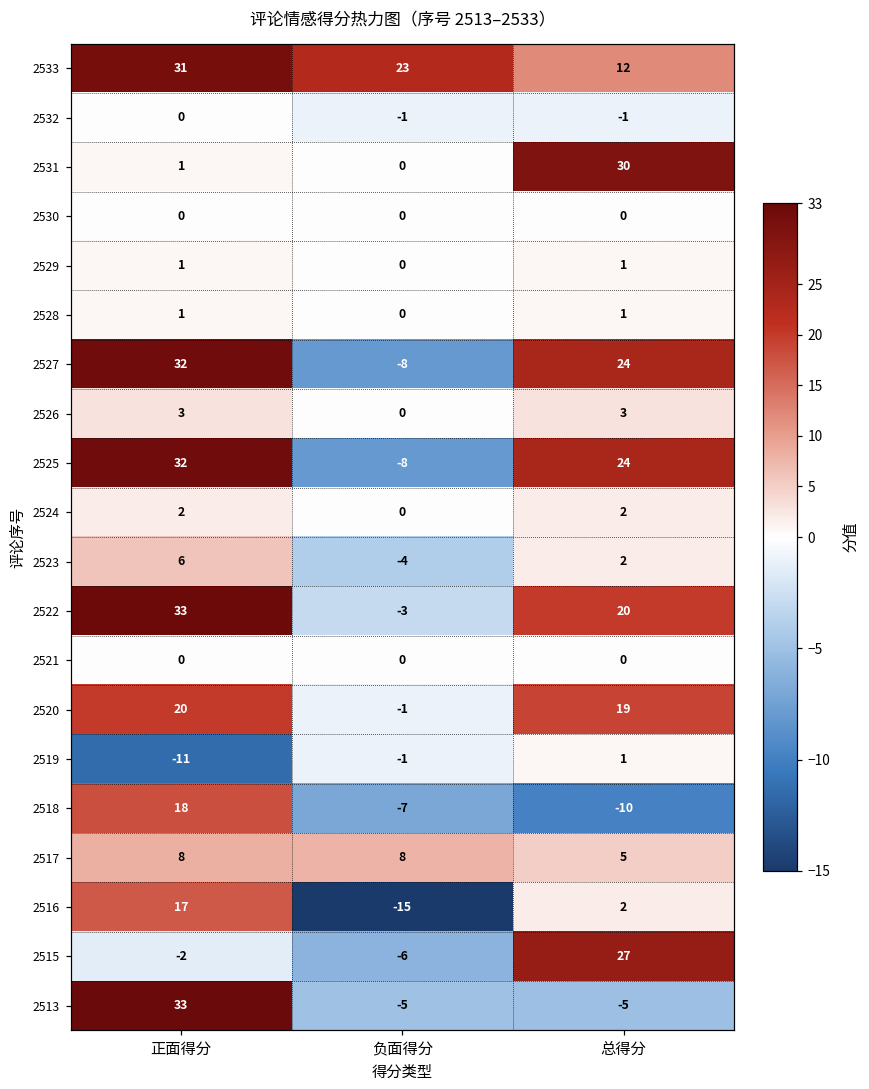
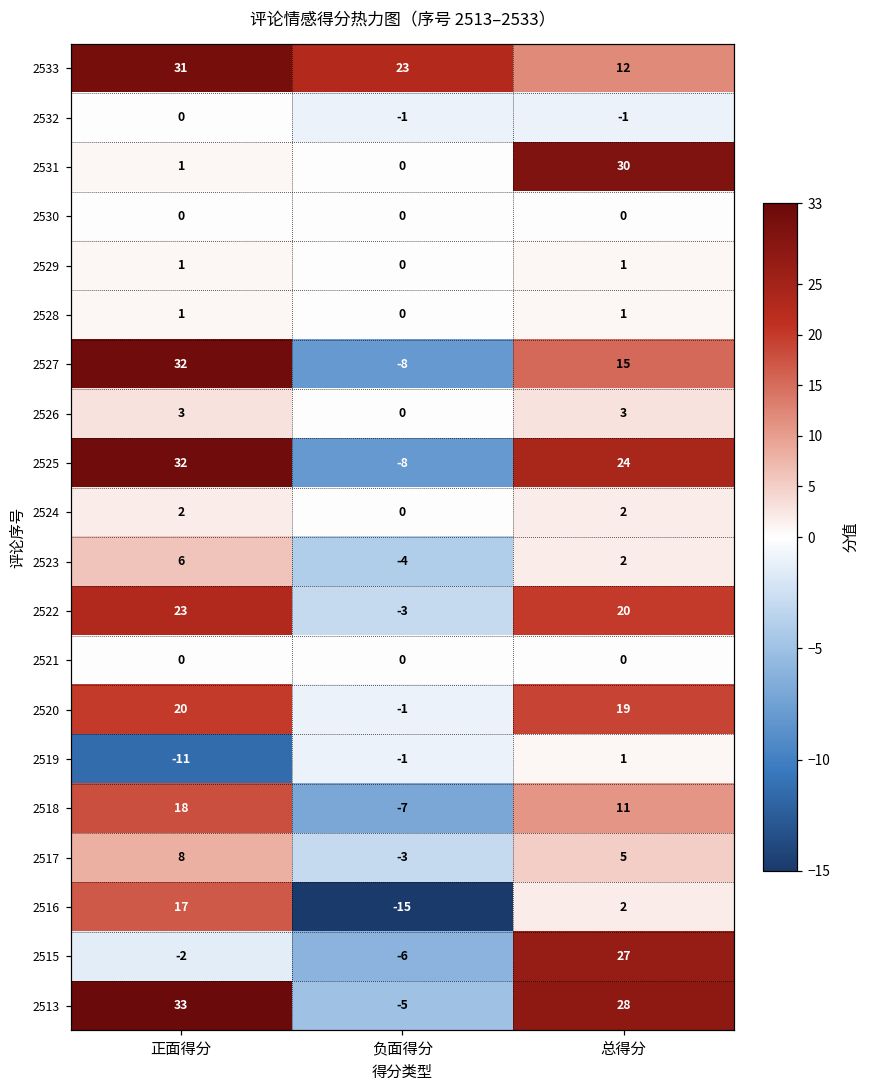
  {
    "2533": {
      "正面得分": 31,
      "负面得分": 23,
      "总得分": 12
    },
    "2532": {
      "正面得分": 0,
      "负面得分": -1,
      "总得分": -1
    },
    "2531": {
      "正面得分": 1,
      "负面得分": 0,
      "总得分": 30
    },
    "2530": {
      "正面得分": 0,
      "负面得分": 0,
      "总得分": 0
    },
    "2529": {
      "正面得分": 1,
      "负面得分": 0,
      "总得分": 1
    },
    "2528": {
      "正面得分": 1,
      "负面得分": 0,
      "总得分": 1
    },
    "2527": {
      "正面得分": 32,
      "负面得分": -8,
-     "总得分": 24
+     "总得分": 15
    },
    "2526": {
      "正面得分": 3,
      "负面得分": 0,
      "总得分": 3
    },
    "2525": {
      "正面得分": 32,
      "负面得分": -8,
      "总得分": 24
    },
    "2524": {
      "正面得分": 2,
      "负面得分": 0,
      "总得分": 2
    },
    "2523": {
      "正面得分": 6,
      "负面得分": -4,
      "总得分": 2
    },
    "2522": {
-     "正面得分": 33,
+     "正面得分": 23,
      "负面得分": -3,
      "总得分": 20
    },
    "2521": {
      "正面得分": 0,
      "负面得分": 0,
      "总得分": 0
    },
    "2520": {
      "正面得分": 20,
      "负面得分": -1,
      "总得分": 19
    },
    "2519": {
      "正面得分": -11,
      "负面得分": -1,
      "总得分": 1
    },
    "2518": {
      "正面得分": 18,
      "负面得分": -7,
-     "总得分": -10
+     "总得分": 11
    },
    "2517": {
      "正面得分": 8,
-     "负面得分": 8,
+     "负面得分": -3,
      "总得分": 5
    },
    "2516": {
      "正面得分": 17,
      "负面得分": -15,
      "总得分": 2
    },
    "2515": {
      "正面得分": -2,
      "负面得分": -6,
      "总得分": 27
    },
    "2513": {
      "正面得分": 33,
      "负面得分": -5,
-     "总得分": -5
+     "总得分": 28
    }
  }
